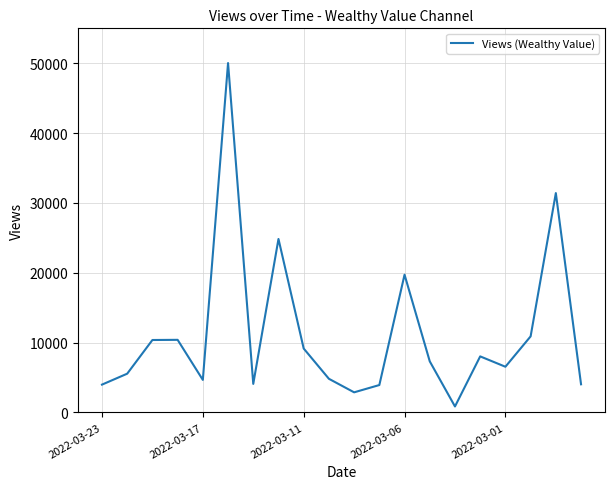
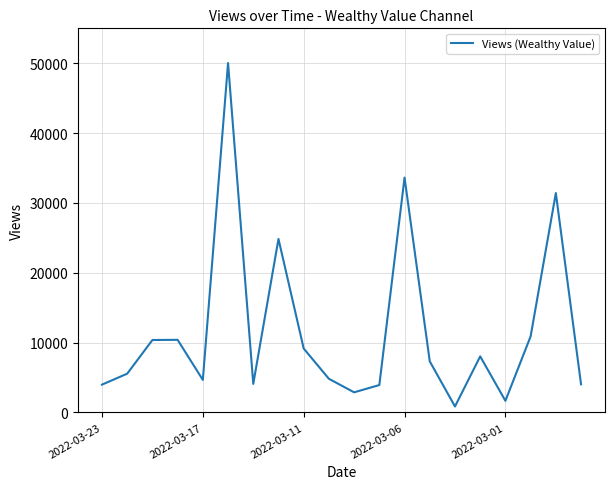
  {
    "2022-03-23": 4000,
    "2022-03-17": 5000,
    "2022-03-11": 9000,
-   "2022-03-06": 20000,
-   "2022-03-01": 7000
+   "2022-03-06": 34000,
+   "2022-03-01": 2000
  }
